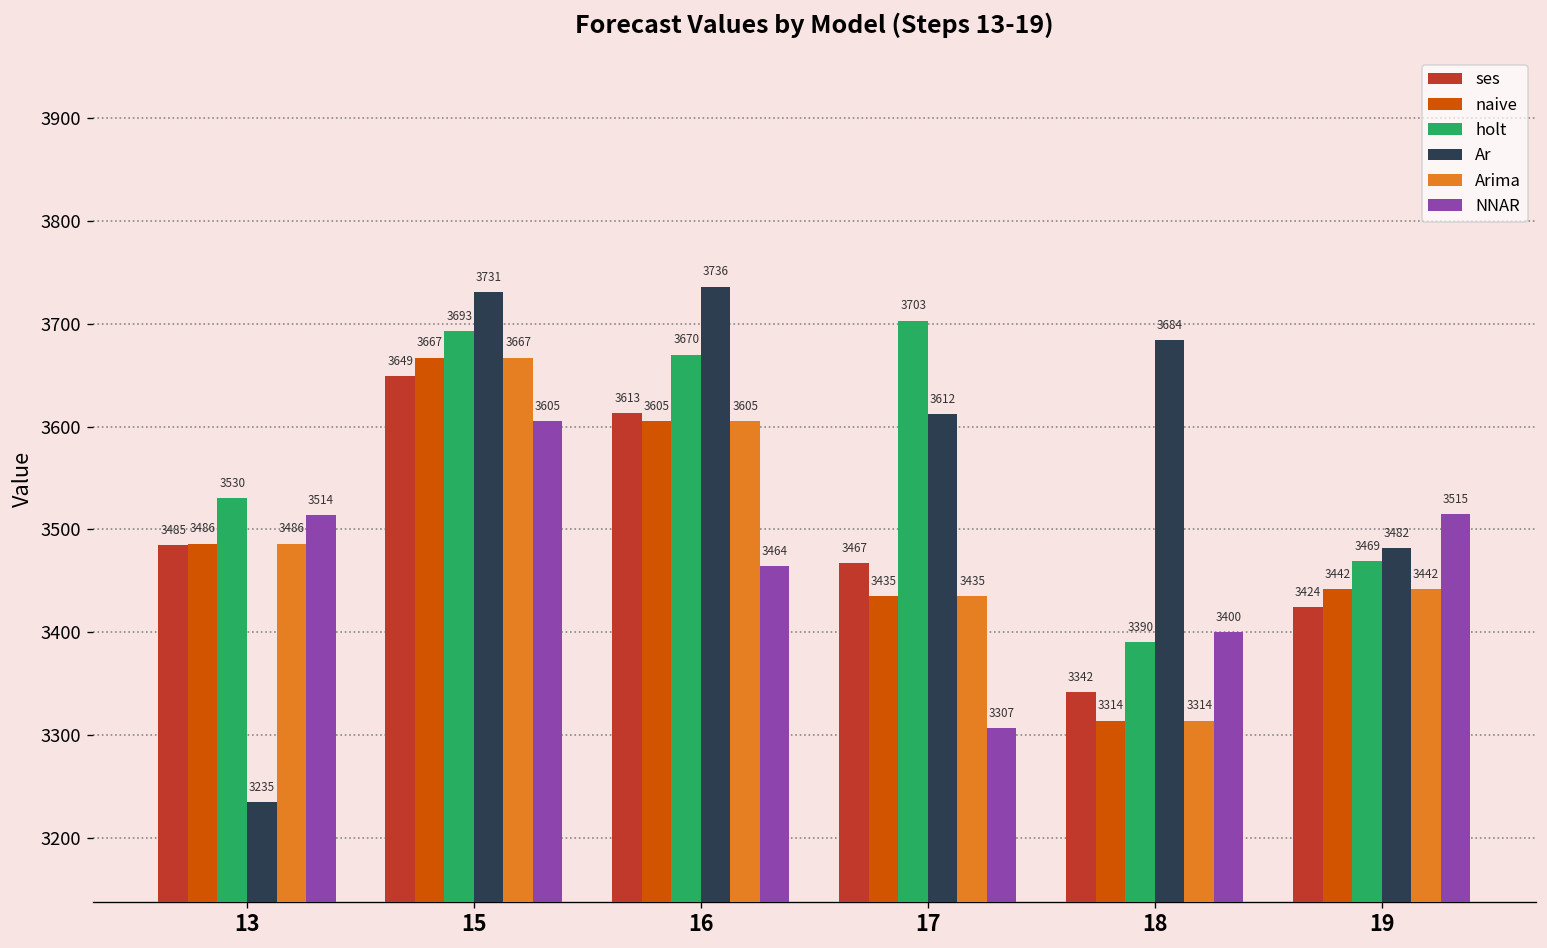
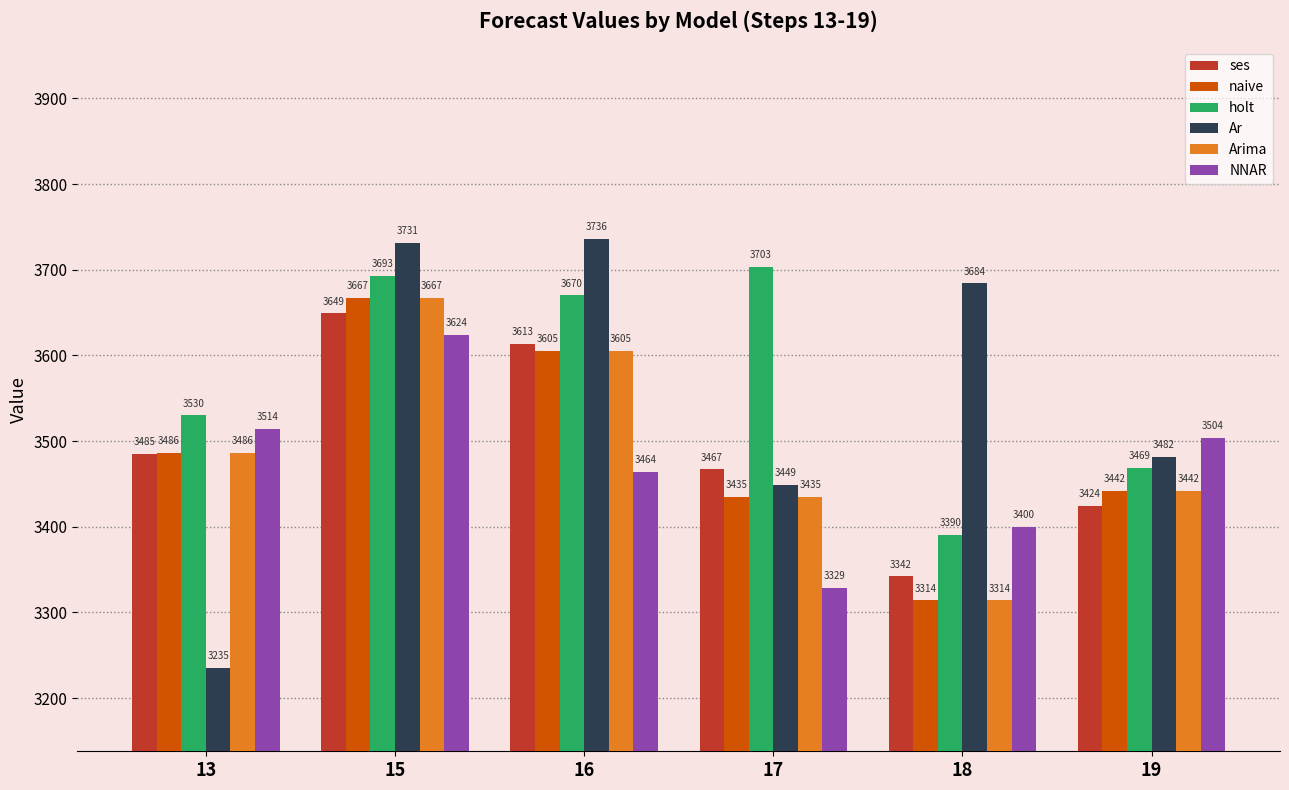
  {
    "holt": {
      "13": 3530,
      "15": 3693,
      "16": 3670,
      "17": 3703,
      "18": 3390,
      "19": 3469
    },
    "Ar": {
      "13": 3235,
      "15": 3731,
      "16": 3736,
-     "17": 3612,
+     "17": 3449,
      "18": 3684,
      "19": 3482
    },
    "NNAR": {
      "13": 3514,
-     "15": 3605,
+     "15": 3624,
      "16": 3464,
-     "17": 3307,
+     "17": 3329,
      "18": 3400,
-     "19": 3515
+     "19": 3504
    }
  }
